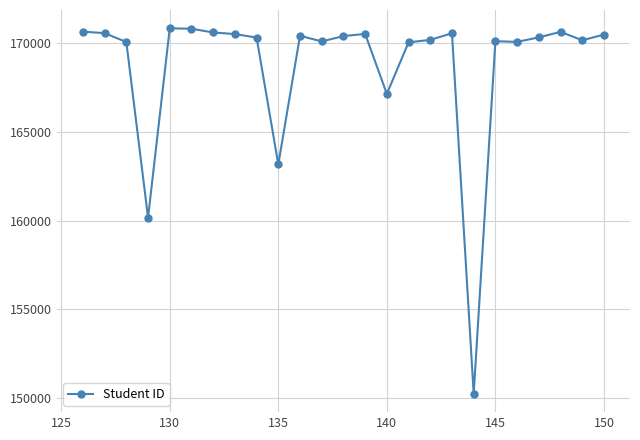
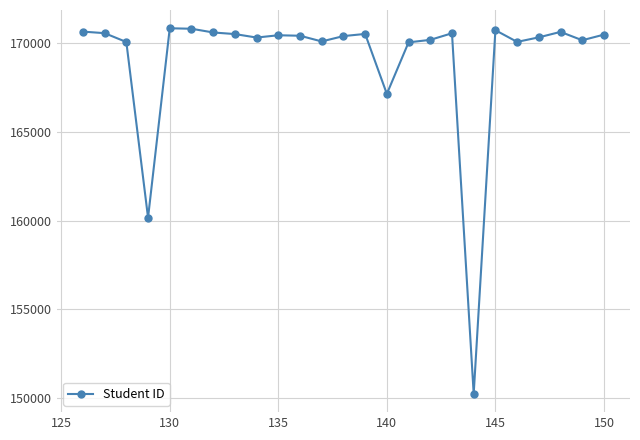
  {
    "130": 170800,
-   "135": 163200,
+   "135": 170400,
    "140": 167100,
-   "145": 170100,
+   "145": 170700,
    "150": 170500
  }
